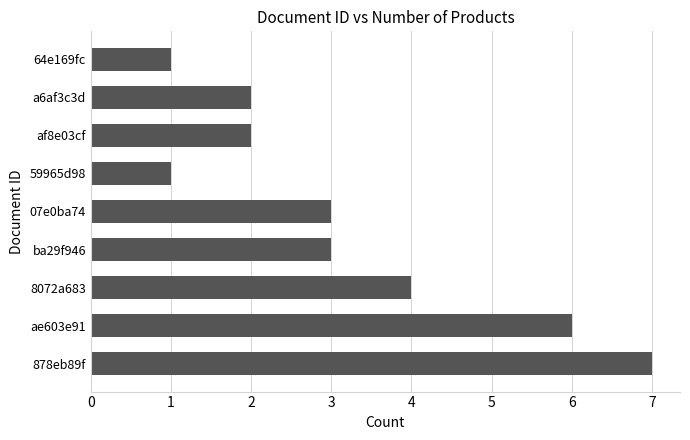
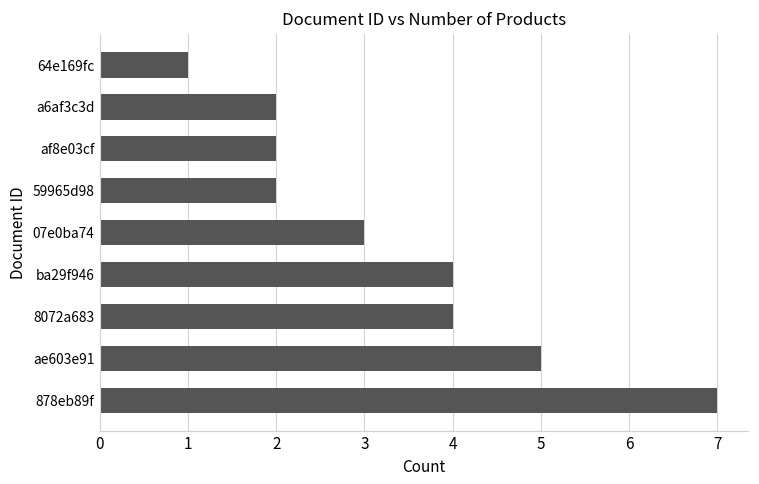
  {
    "64e169fc": 1,
    "a6af3c3d": 2,
    "af8e03cf": 2,
-   "59965d98": 1,
+   "59965d98": 2,
    "07e0ba74": 3,
-   "ba29f946": 3,
+   "ba29f946": 4,
    "8072a683": 4,
-   "ae603e91": 6,
+   "ae603e91": 5,
    "878eb89f": 7
  }
